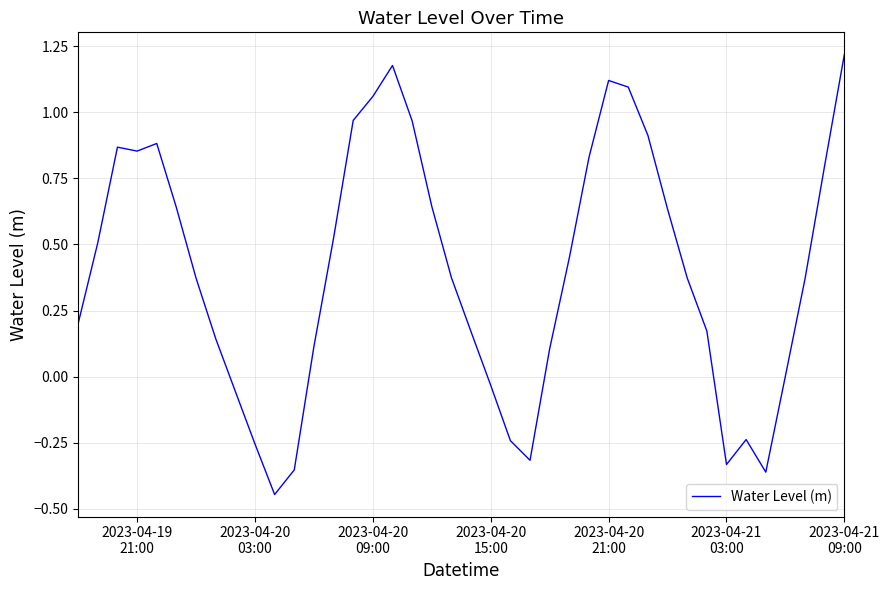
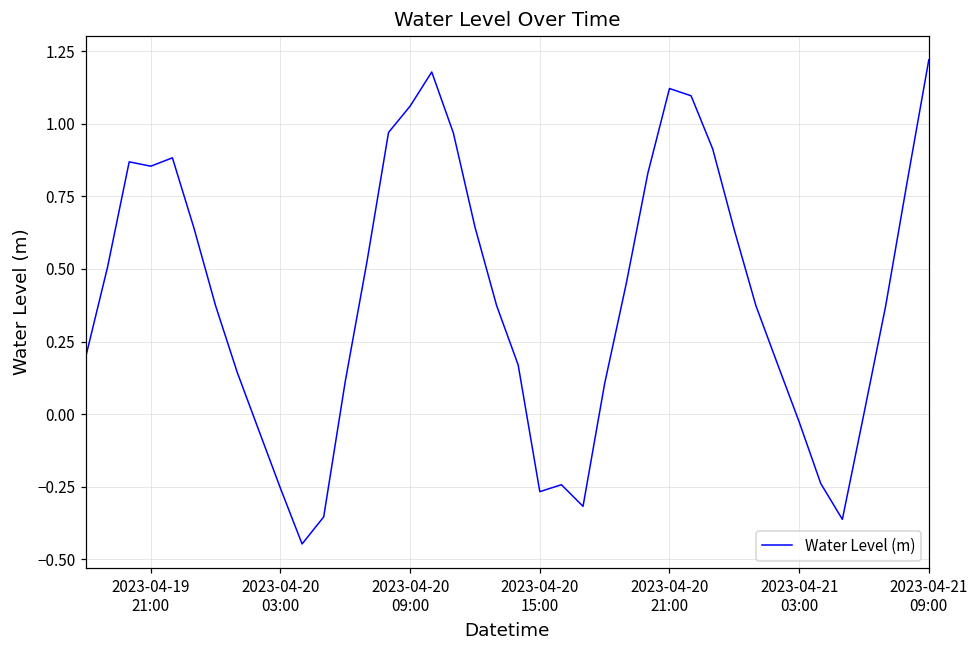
  {
    "2023-04-19 21:00": 0.85,
    "2023-04-20 03:00": -0.26,
    "2023-04-20 09:00": 1.06,
-   "2023-04-20 15:00": -0.03,
+   "2023-04-20 15:00": -0.27,
    "2023-04-20 21:00": 1.12,
-   "2023-04-21 03:00": -0.33,
+   "2023-04-21 03:00": -0.03,
    "2023-04-21 09:00": 1.22
  }
